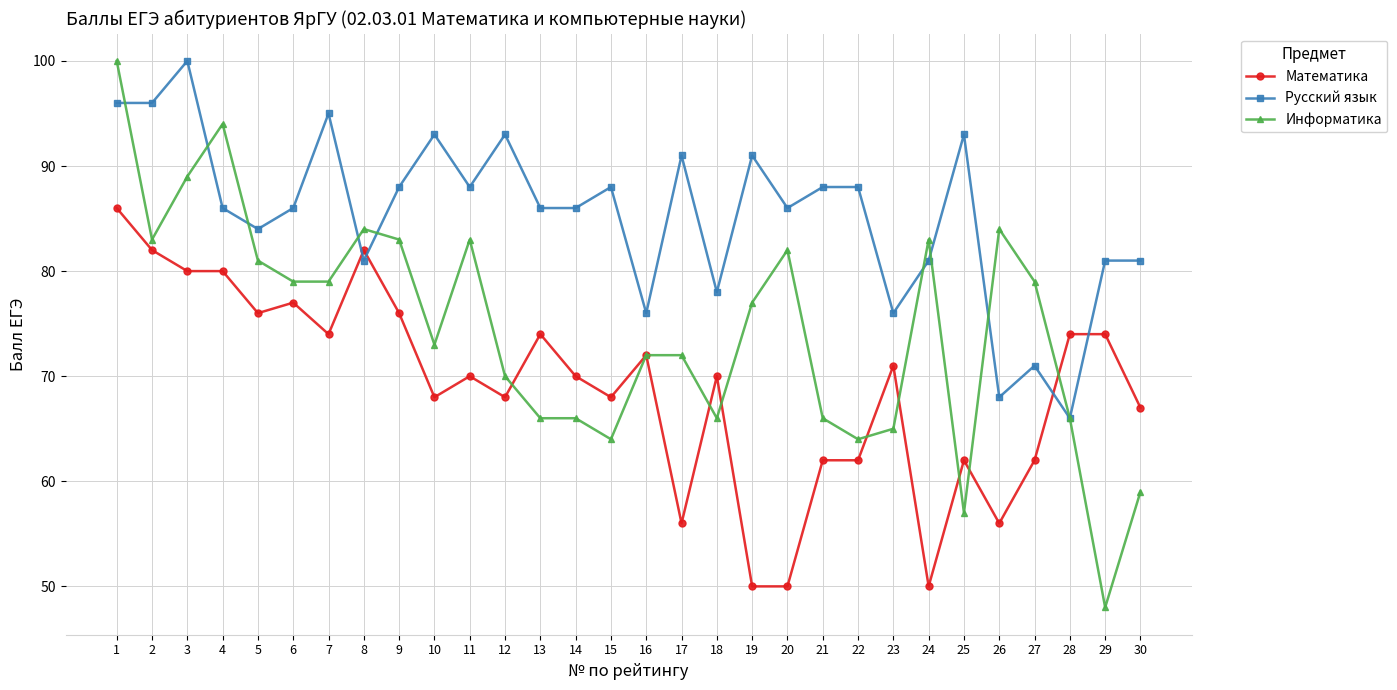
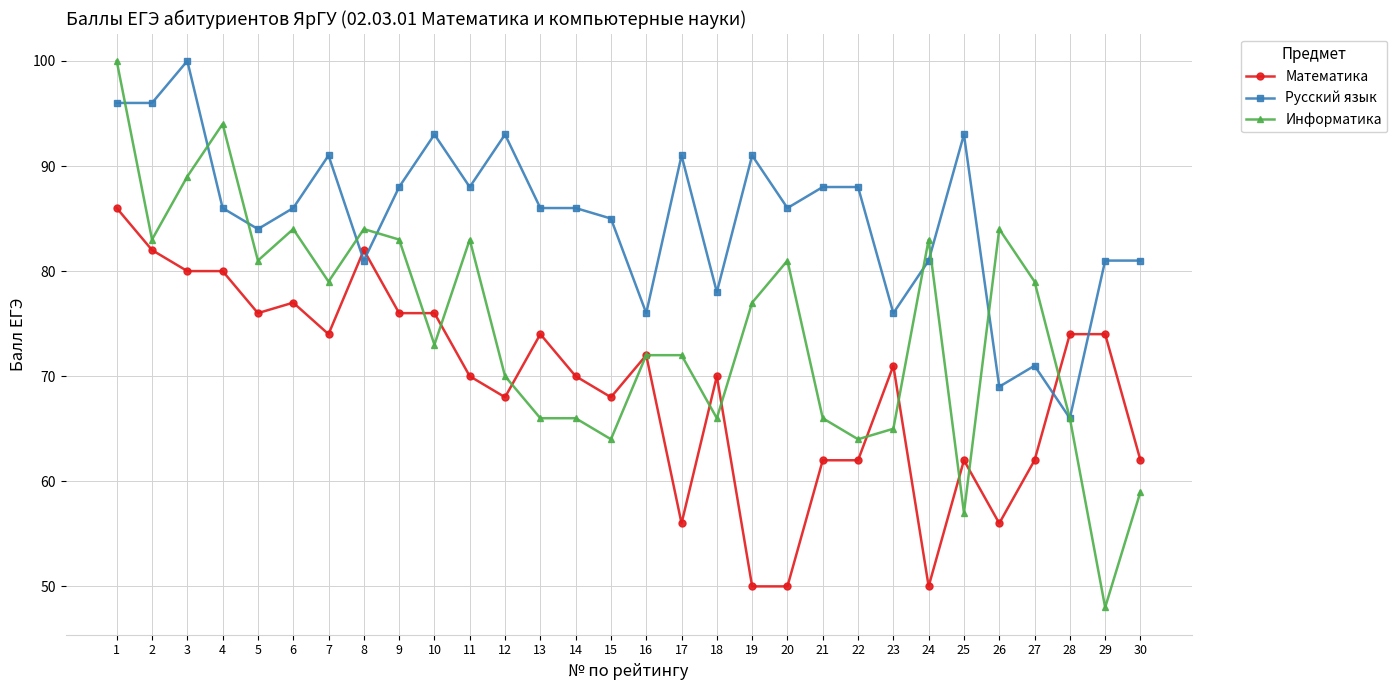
  {
    "Математика": {
      "1": 86,
      "2": 82,
      "3": 80,
      "4": 80,
      "5": 76,
      "6": 77,
      "7": 74,
      "8": 82,
      "9": 76,
-     "10": 68,
+     "10": 76,
      "11": 70,
      "12": 68,
      "13": 74,
      "14": 70,
      "15": 68,
      "17": 56,
      "18": 70,
      "19": 50,
      "20": 50,
      "21": 62,
      "22": 62,
      "23": 71,
      "24": 50,
      "25": 62,
      "26": 56,
      "27": 62,
      "28": 74,
      "29": 74,
-     "30": 67
+     "30": 62
    },
    "Русский язык": {
      "1": 96,
      "2": 96,
      "3": 100,
      "4": 86,
      "5": 84,
      "6": 86,
-     "7": 95,
+     "7": 91,
      "8": 81,
      "9": 88,
      "10": 93,
      "11": 88,
      "12": 93,
      "13": 86,
      "14": 86,
-     "15": 88,
+     "15": 85,
      "16": 76,
      "17": 91,
      "18": 78,
      "19": 91,
      "20": 86,
      "21": 88,
      "22": 88,
      "23": 76,
      "24": 81,
      "25": 93,
-     "26": 68,
+     "26": 69,
      "27": 71,
      "29": 81,
      "30": 81
    },
    "Информатика": {
      "1": 100,
      "2": 83,
      "3": 89,
      "4": 94,
      "5": 81,
-     "6": 79,
+     "6": 84,
      "7": 79,
      "8": 84,
      "9": 83,
      "10": 73,
      "11": 83,
      "12": 70,
      "13": 66,
      "14": 66,
      "15": 64,
      "17": 72,
      "18": 66,
      "19": 77,
-     "20": 82,
+     "20": 81,
      "21": 66,
      "22": 64,
      "23": 65,
      "24": 83,
      "25": 57,
      "26": 84,
      "27": 79,
      "29": 48,
      "30": 59
    }
  }
